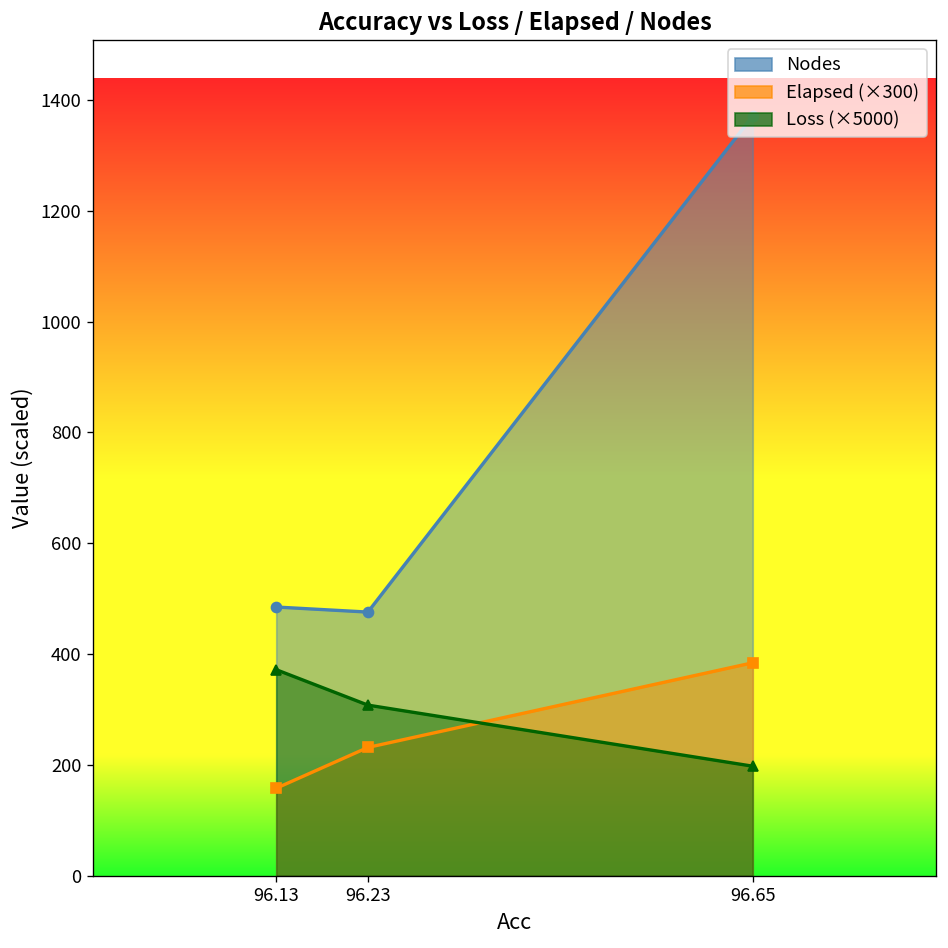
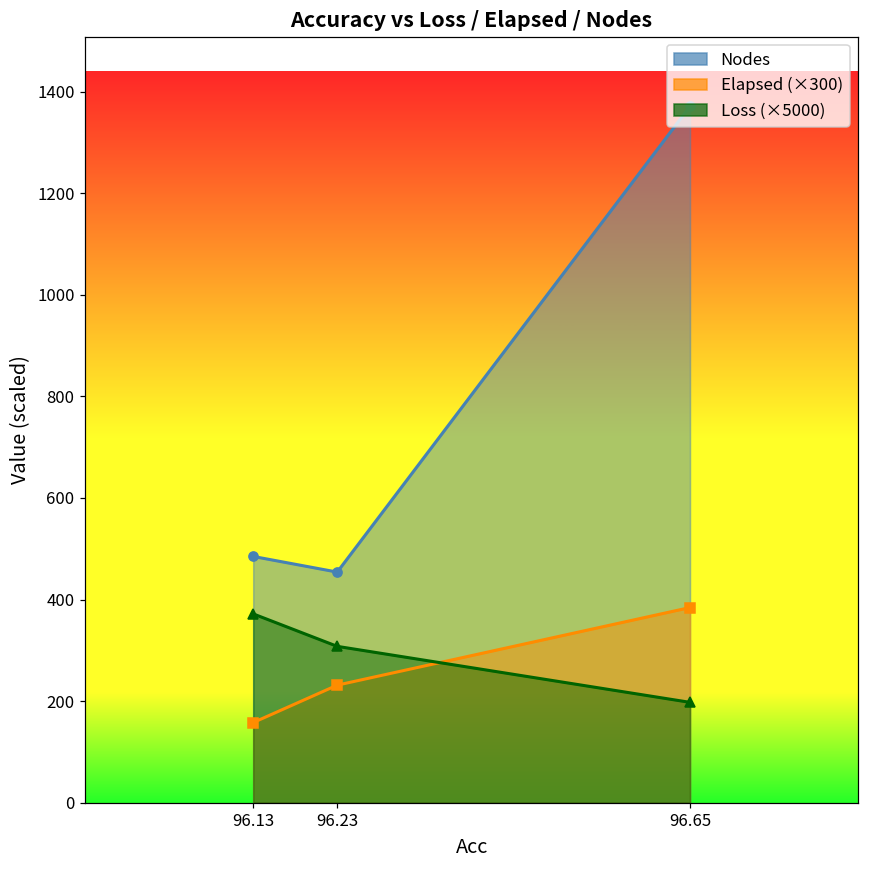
  {
    "Nodes": {
      "96.13": 480,
-     "96.23": 480
+     "96.23": 450
    }
  }
